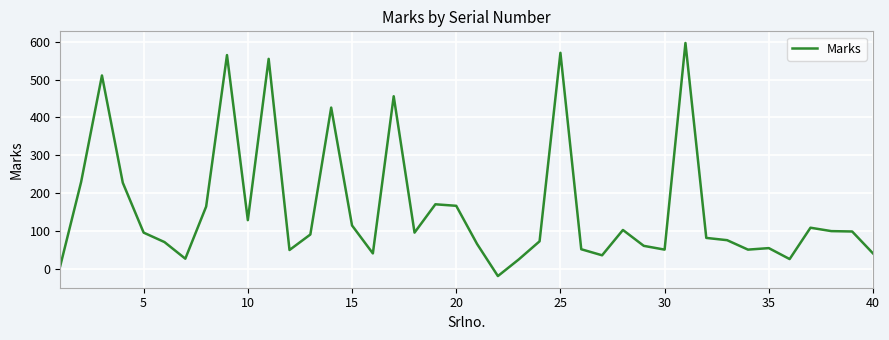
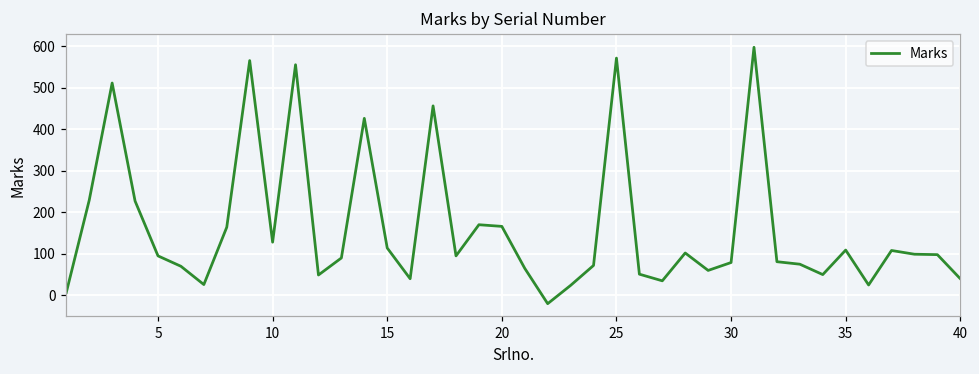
  {
    "5": 100,
    "10": 130,
    "15": 110,
    "20": 170,
    "25": 570,
-   "30": 50,
-   "35": 50,
+   "30": 80,
+   "35": 110,
    "40": 40
  }
